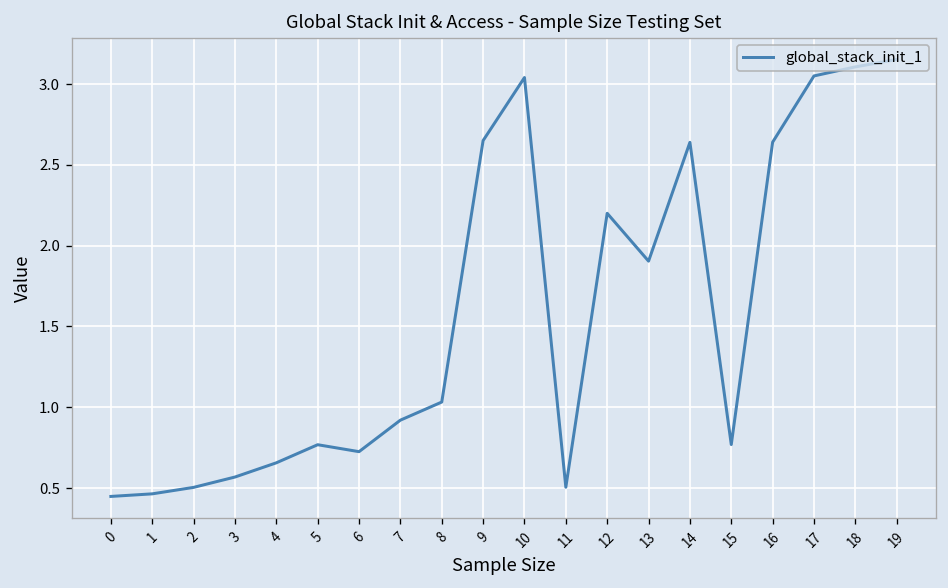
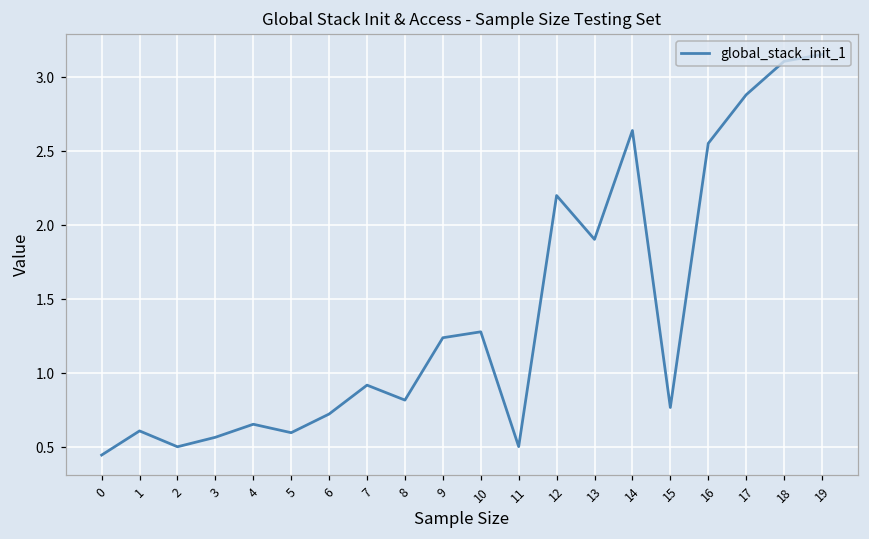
  {
    "0": 0.45,
-   "1": 0.46,
+   "1": 0.61,
    "2": 0.50,
    "3": 0.57,
    "4": 0.66,
-   "5": 0.77,
+   "5": 0.60,
    "6": 0.73,
    "7": 0.92,
-   "8": 1.03,
-   "9": 2.65,
-   "10": 3.04,
+   "8": 0.82,
+   "9": 1.24,
+   "10": 1.28,
    "11": 0.51,
    "12": 2.20,
    "13": 1.90,
    "14": 2.64,
    "15": 0.77,
-   "16": 2.64,
-   "17": 3.05
+   "16": 2.55,
+   "17": 2.88
  }
